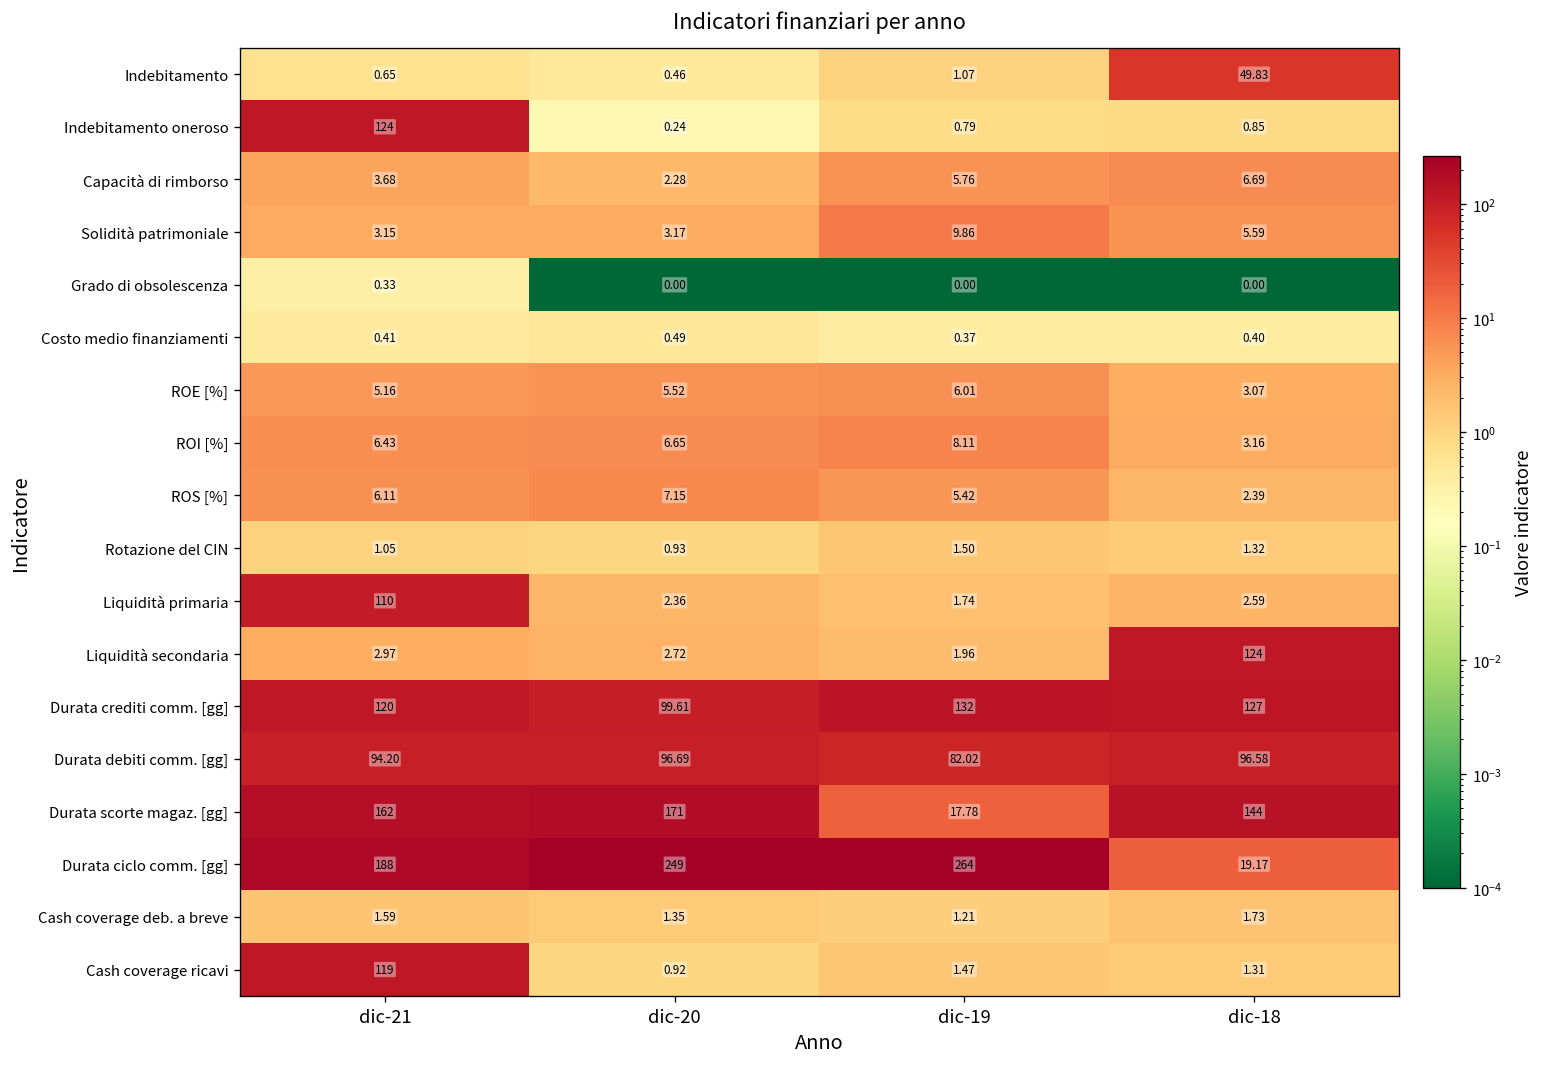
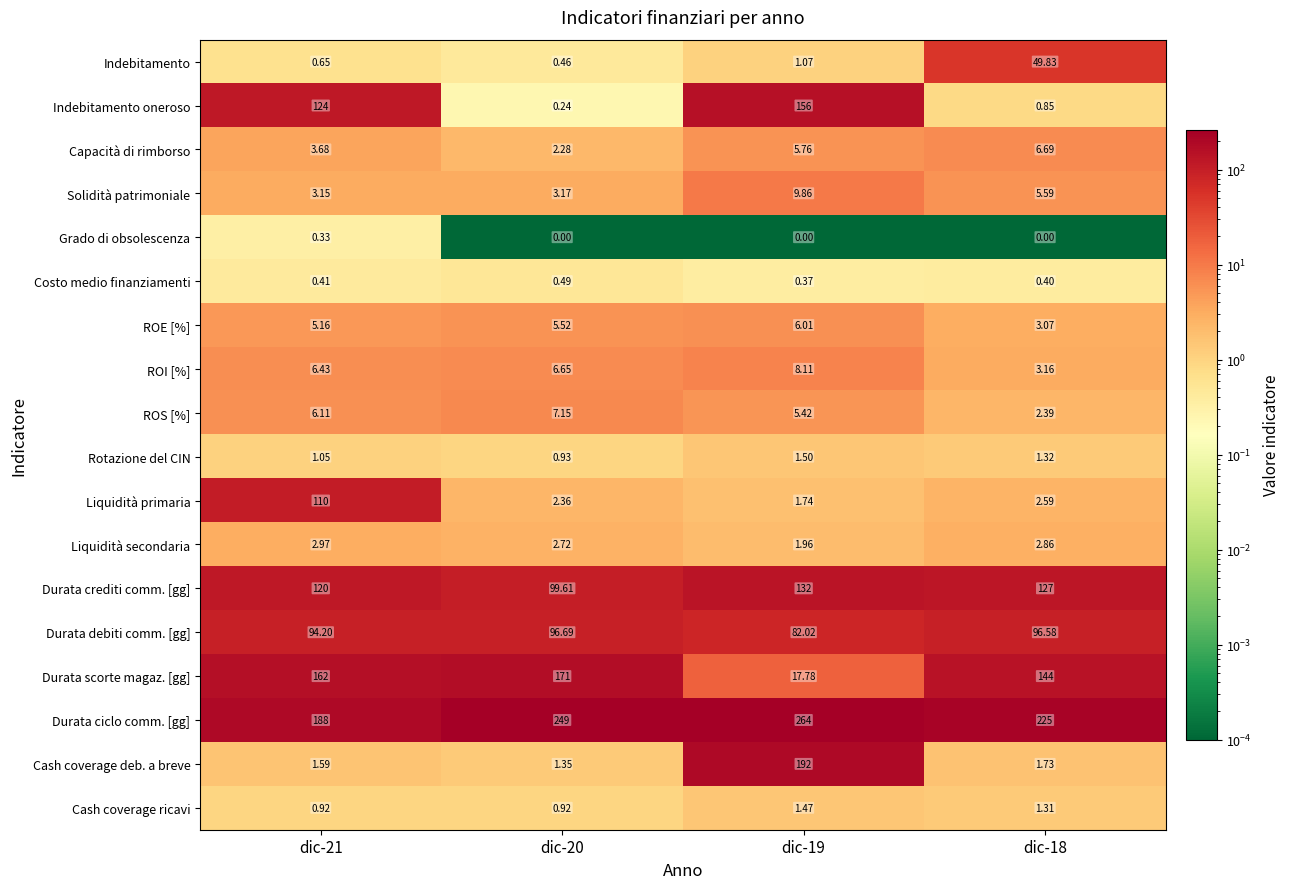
  {
    "Indebitamento oneroso": {
-     "dic-19": 0.79
+     "dic-19": 156
    },
    "Liquidità secondaria": {
-     "dic-18": 124
+     "dic-18": 2.86
    },
    "Durata ciclo comm. [gg]": {
-     "dic-18": 19.17
+     "dic-18": 225
    },
    "Cash coverage deb. a breve": {
-     "dic-19": 1.21
+     "dic-19": 192
    },
    "Cash coverage ricavi": {
-     "dic-21": 119
+     "dic-21": 0.92
    }
  }
